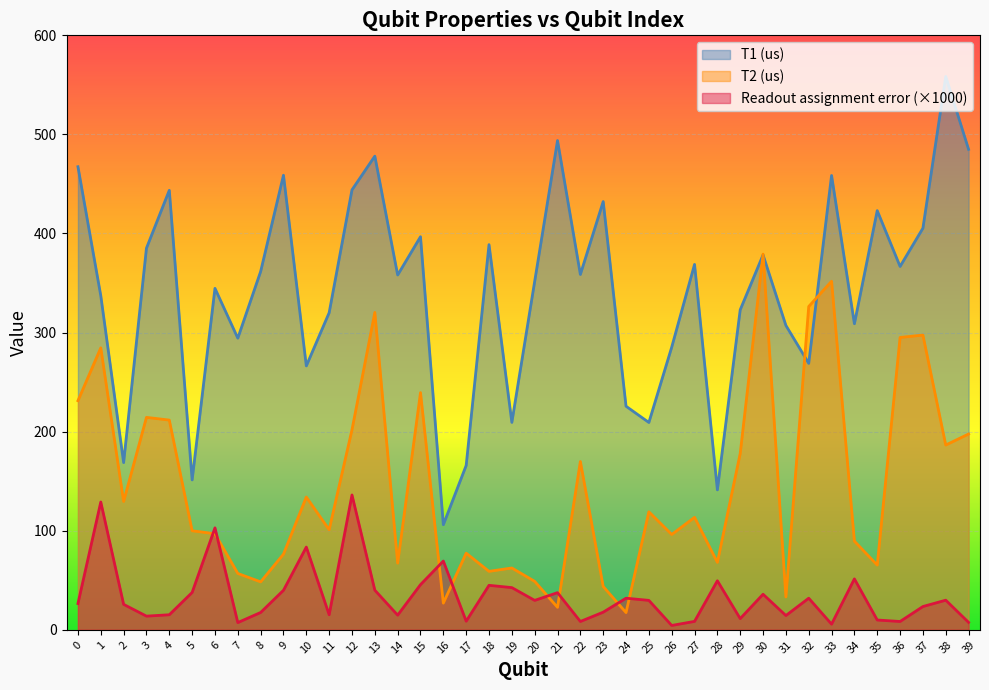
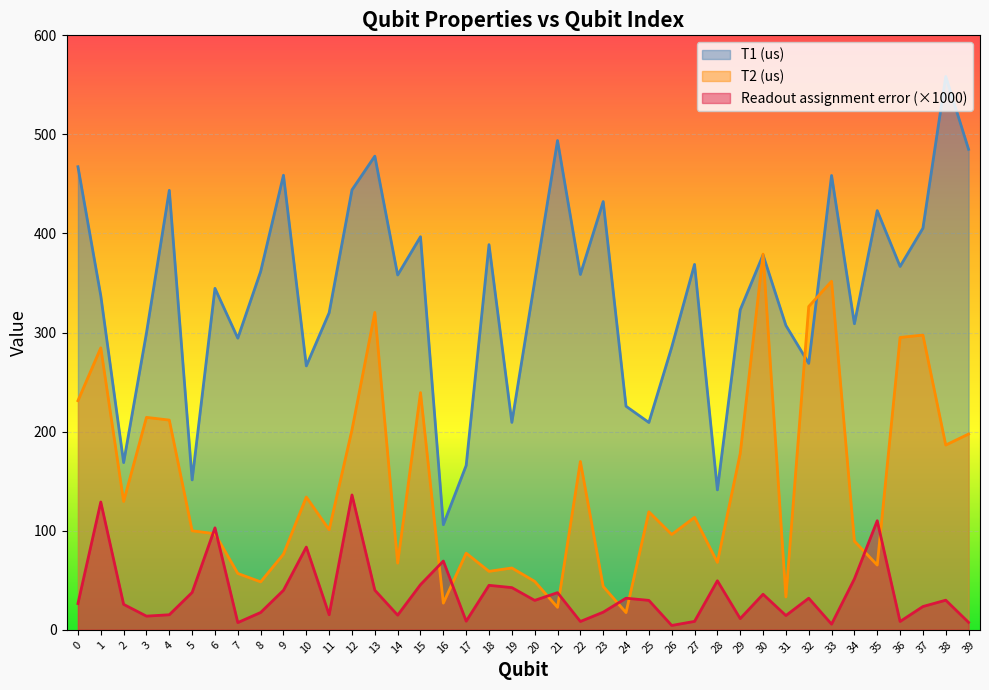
  {
    "T1 (us)": {
      "0": 470,
      "1": 340,
      "2": 170,
-     "3": 390,
+     "3": 300,
      "4": 440,
      "5": 150,
      "6": 340,
      "7": 290,
      "8": 360,
      "9": 460,
      "10": 270,
      "11": 320,
      "12": 440,
      "13": 480,
      "14": 360,
      "15": 400,
      "16": 110,
      "17": 170,
      "18": 390,
      "19": 210,
      "20": 350,
      "21": 490,
      "22": 360,
      "23": 430,
      "24": 230,
      "25": 210,
      "26": 290,
      "27": 370,
      "28": 140,
      "29": 320,
      "31": 310,
      "32": 270,
      "33": 460,
      "34": 310,
      "35": 420,
      "36": 370,
      "37": 410,
      "39": 480
    },
    "T2 (us)": {
      "0": 230,
      "1": 280,
      "2": 130,
      "3": 210,
      "4": 210,
      "5": 100,
      "6": 100,
      "7": 60,
      "8": 50,
      "9": 80,
      "10": 130,
      "11": 100,
      "12": 200,
      "13": 320,
      "14": 70,
      "15": 240,
      "16": 30,
      "17": 80,
      "18": 60,
      "19": 60,
      "20": 50,
      "21": 20,
      "22": 170,
      "23": 40,
      "24": 20,
      "25": 120,
      "26": 100,
      "27": 110,
      "28": 70,
      "29": 180,
      "31": 30,
      "32": 330,
      "33": 350,
      "34": 90,
      "35": 70,
      "36": 300,
      "37": 300,
      "38": 190,
      "39": 200
    },
    "Readout assignment error (×1000)": {
      "0": 30,
      "1": 130,
      "2": 30,
      "3": 10,
      "4": 20,
      "5": 40,
      "6": 100,
      "7": 10,
      "8": 20,
      "9": 40,
      "10": 80,
      "11": 20,
      "12": 140,
      "13": 40,
      "14": 10,
      "15": 50,
      "16": 70,
      "17": 10,
      "18": 40,
      "19": 40,
      "20": 30,
      "21": 40,
      "22": 10,
      "23": 20,
      "24": 30,
      "25": 30,
      "26": 0,
      "27": 10,
      "28": 50,
      "29": 10,
      "30": 40,
      "31": 10,
      "32": 30,
      "33": 10,
      "34": 50,
-     "35": 10,
+     "35": 110,
      "36": 10,
      "37": 20,
      "38": 30,
      "39": 10
    }
  }
